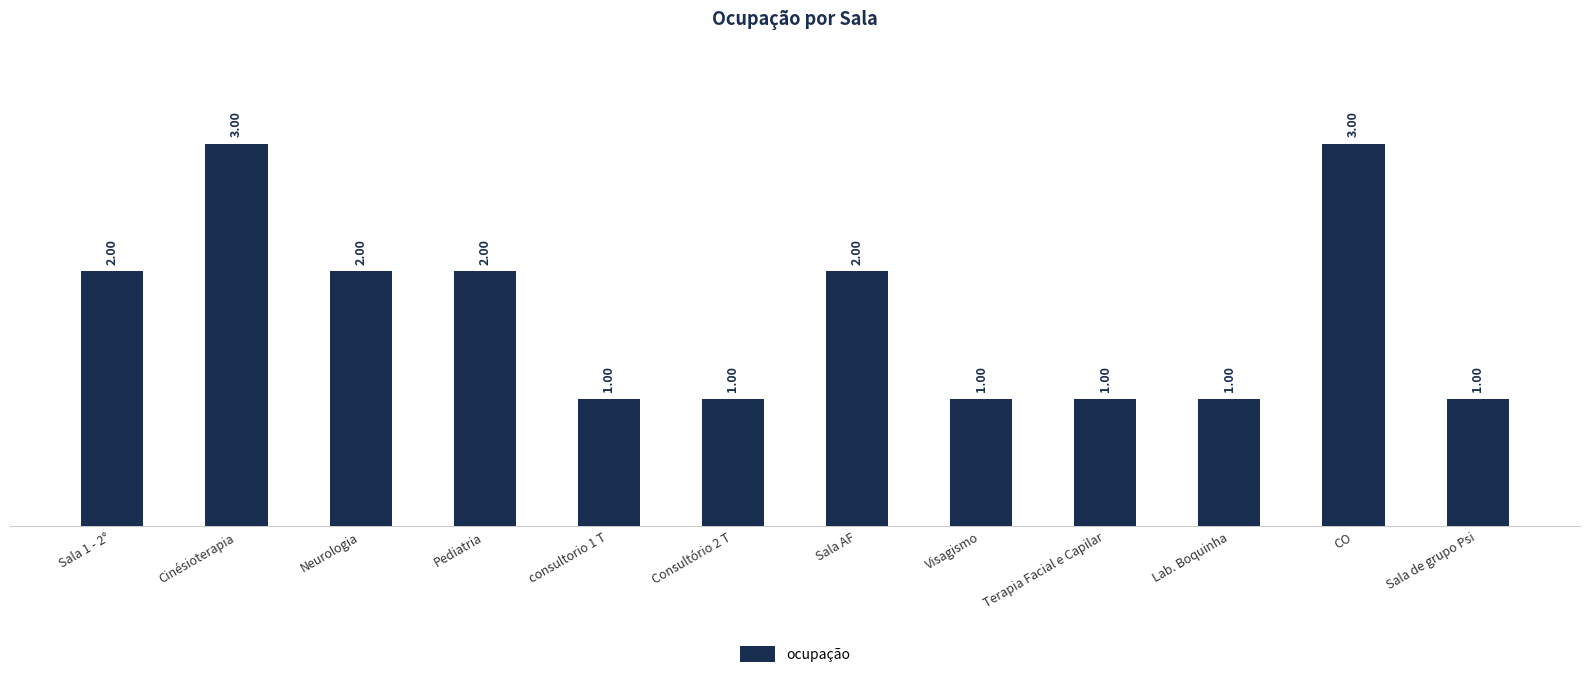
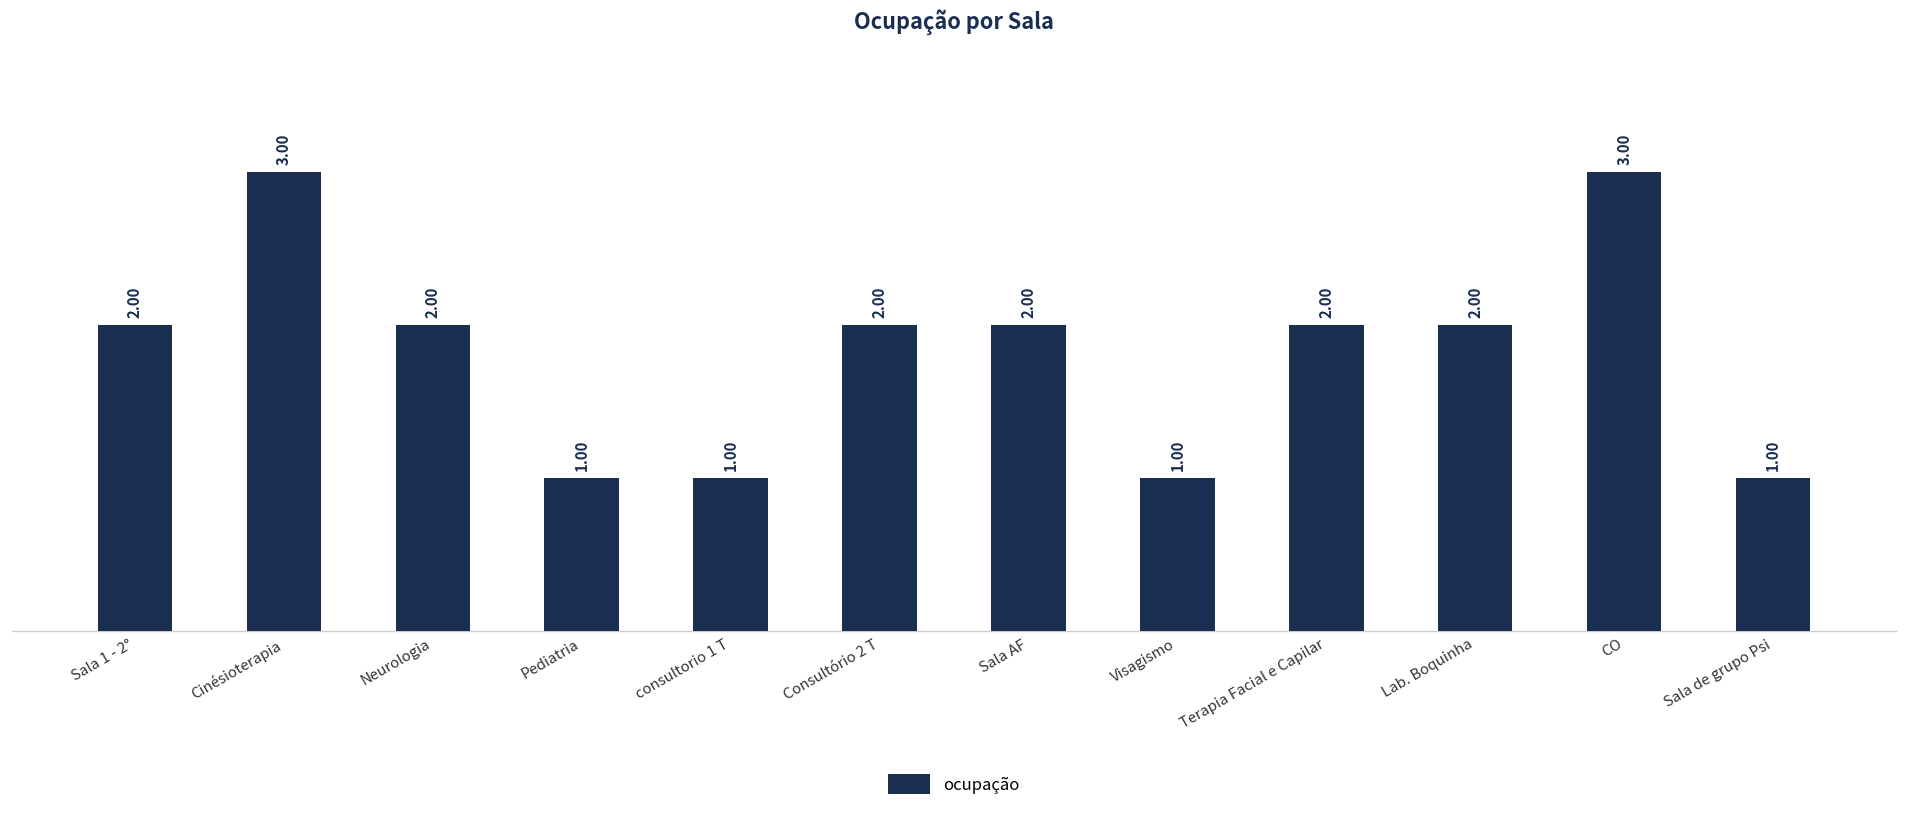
  {
    "Sala 1 - 2°": 2.00,
    "Cinésioterapia": 3.00,
    "Neurologia": 2.00,
-   "Pediatria": 2.00,
+   "Pediatria": 1.00,
    "consultorio 1 T": 1.00,
-   "Consultório 2 T": 1.00,
+   "Consultório 2 T": 2.00,
    "Sala AF": 2.00,
    "Visagismo": 1.00,
-   "Terapia Facial e Capilar": 1.00,
-   "Lab. Boquinha": 1.00,
+   "Terapia Facial e Capilar": 2.00,
+   "Lab. Boquinha": 2.00,
    "CO": 3.00,
    "Sala de grupo Psi": 1.00
  }
